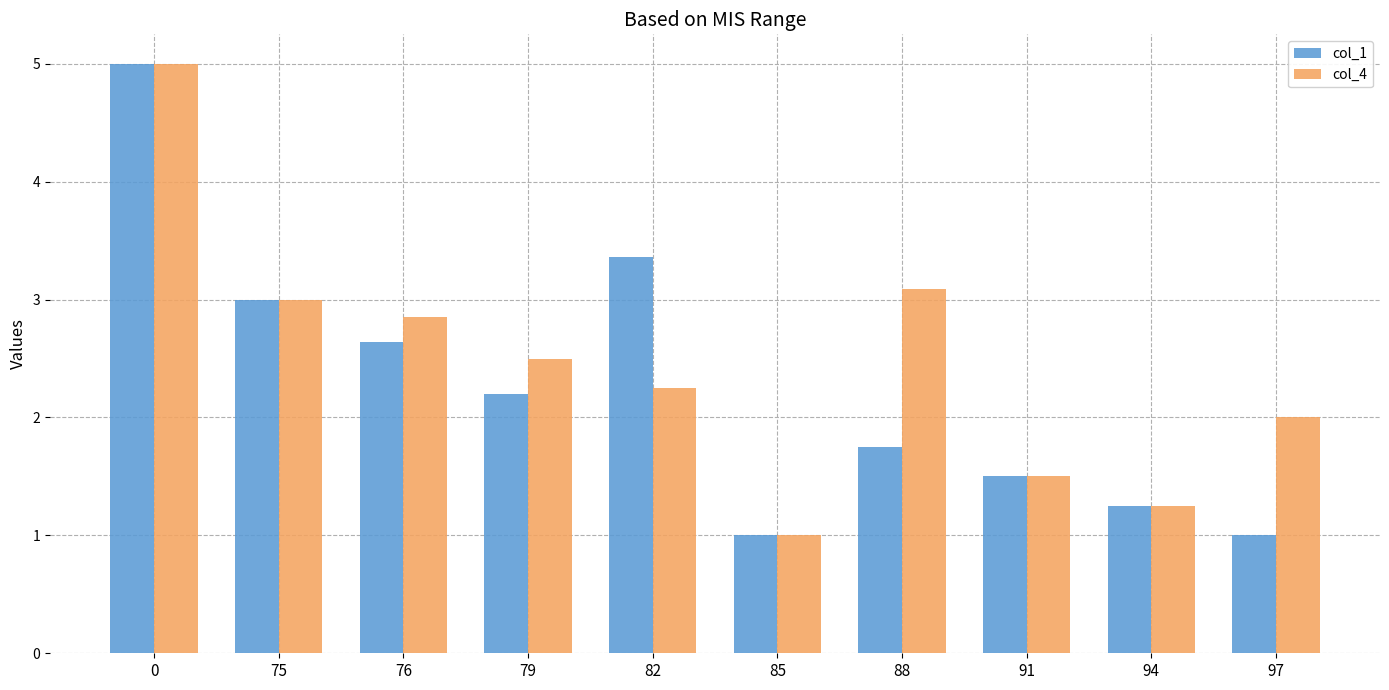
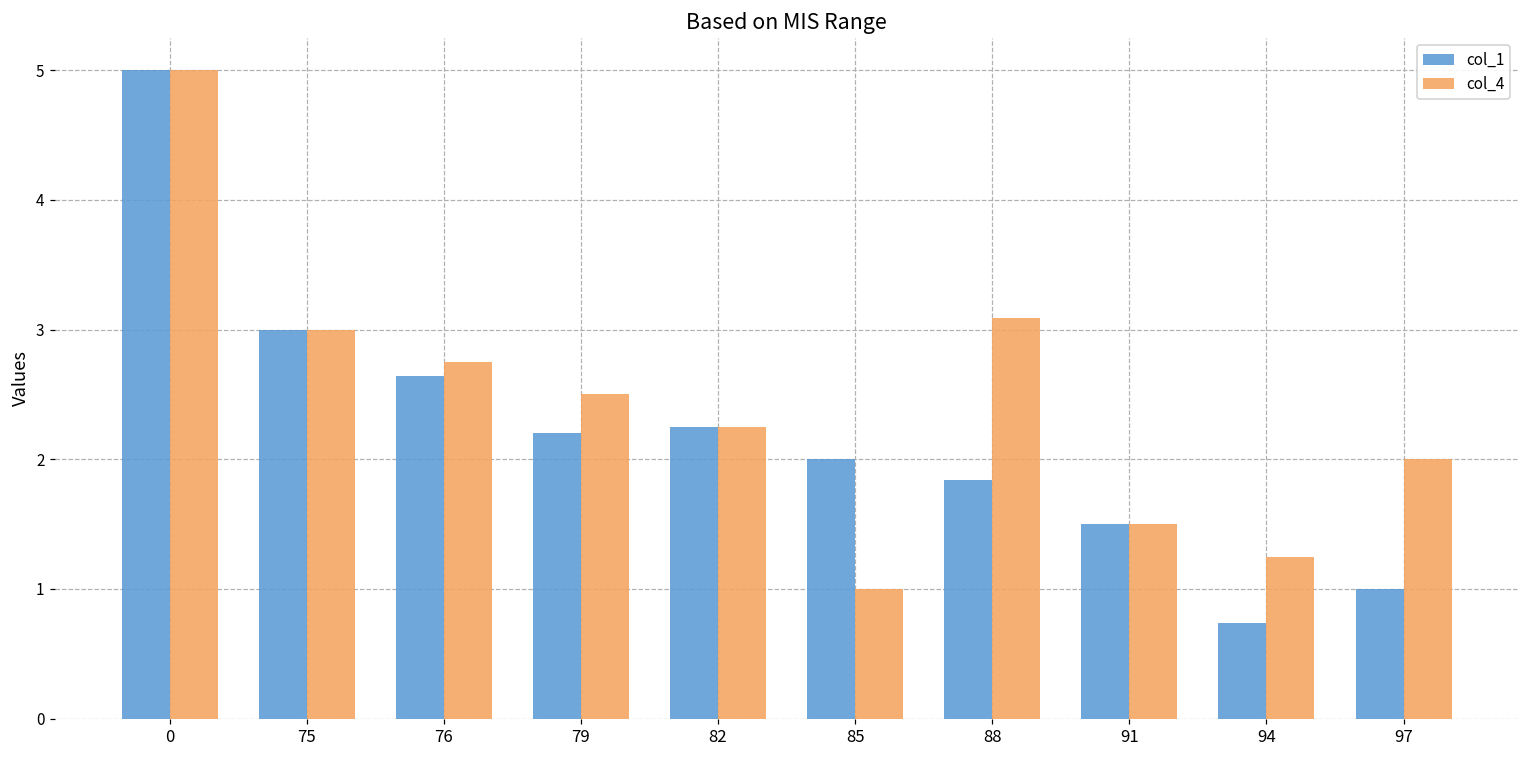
  {
    "col_1": {
      "0": 5.00,
      "75": 3.00,
      "76": 2.64,
      "79": 2.20,
-     "82": 3.36,
-     "85": 1,
-     "88": 1.75,
+     "82": 2.25,
+     "85": 2,
+     "88": 1.84,
      "91": 1.50,
-     "94": 1.25,
+     "94": 0.74,
      "97": 1.00
    },
    "col_4": {
      "0": 5.00,
      "75": 3.00,
-     "76": 2.85,
+     "76": 2.75,
      "79": 2.50,
      "82": 2.25,
      "85": 1.00,
      "88": 3.09,
      "91": 1.50,
      "94": 1.25,
      "97": 2.00
    }
  }
